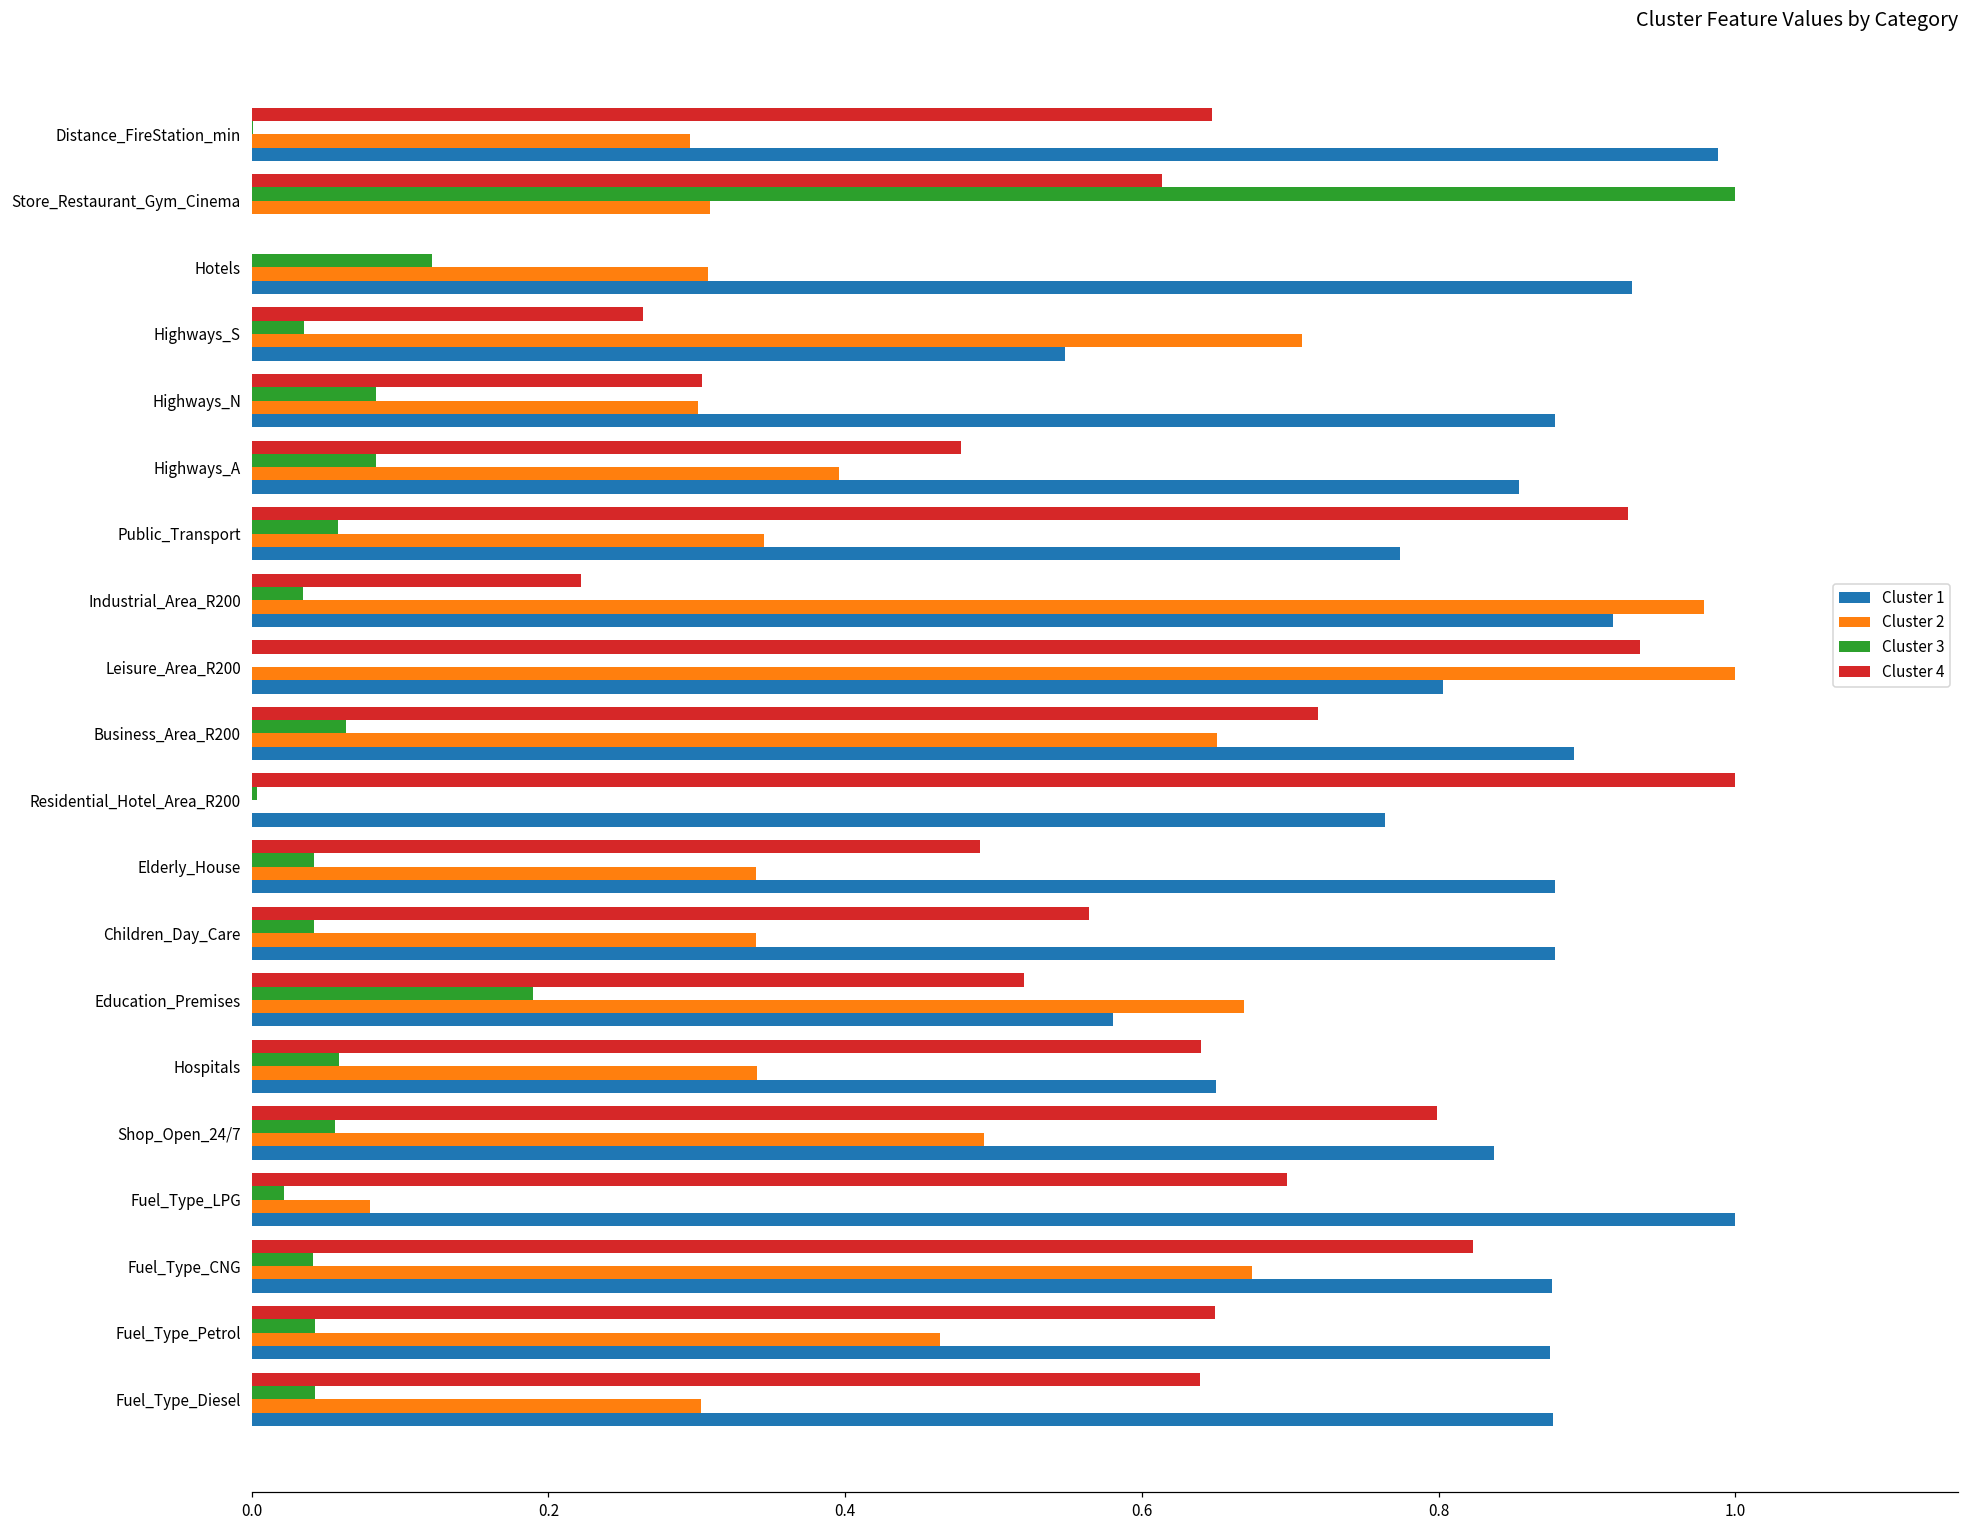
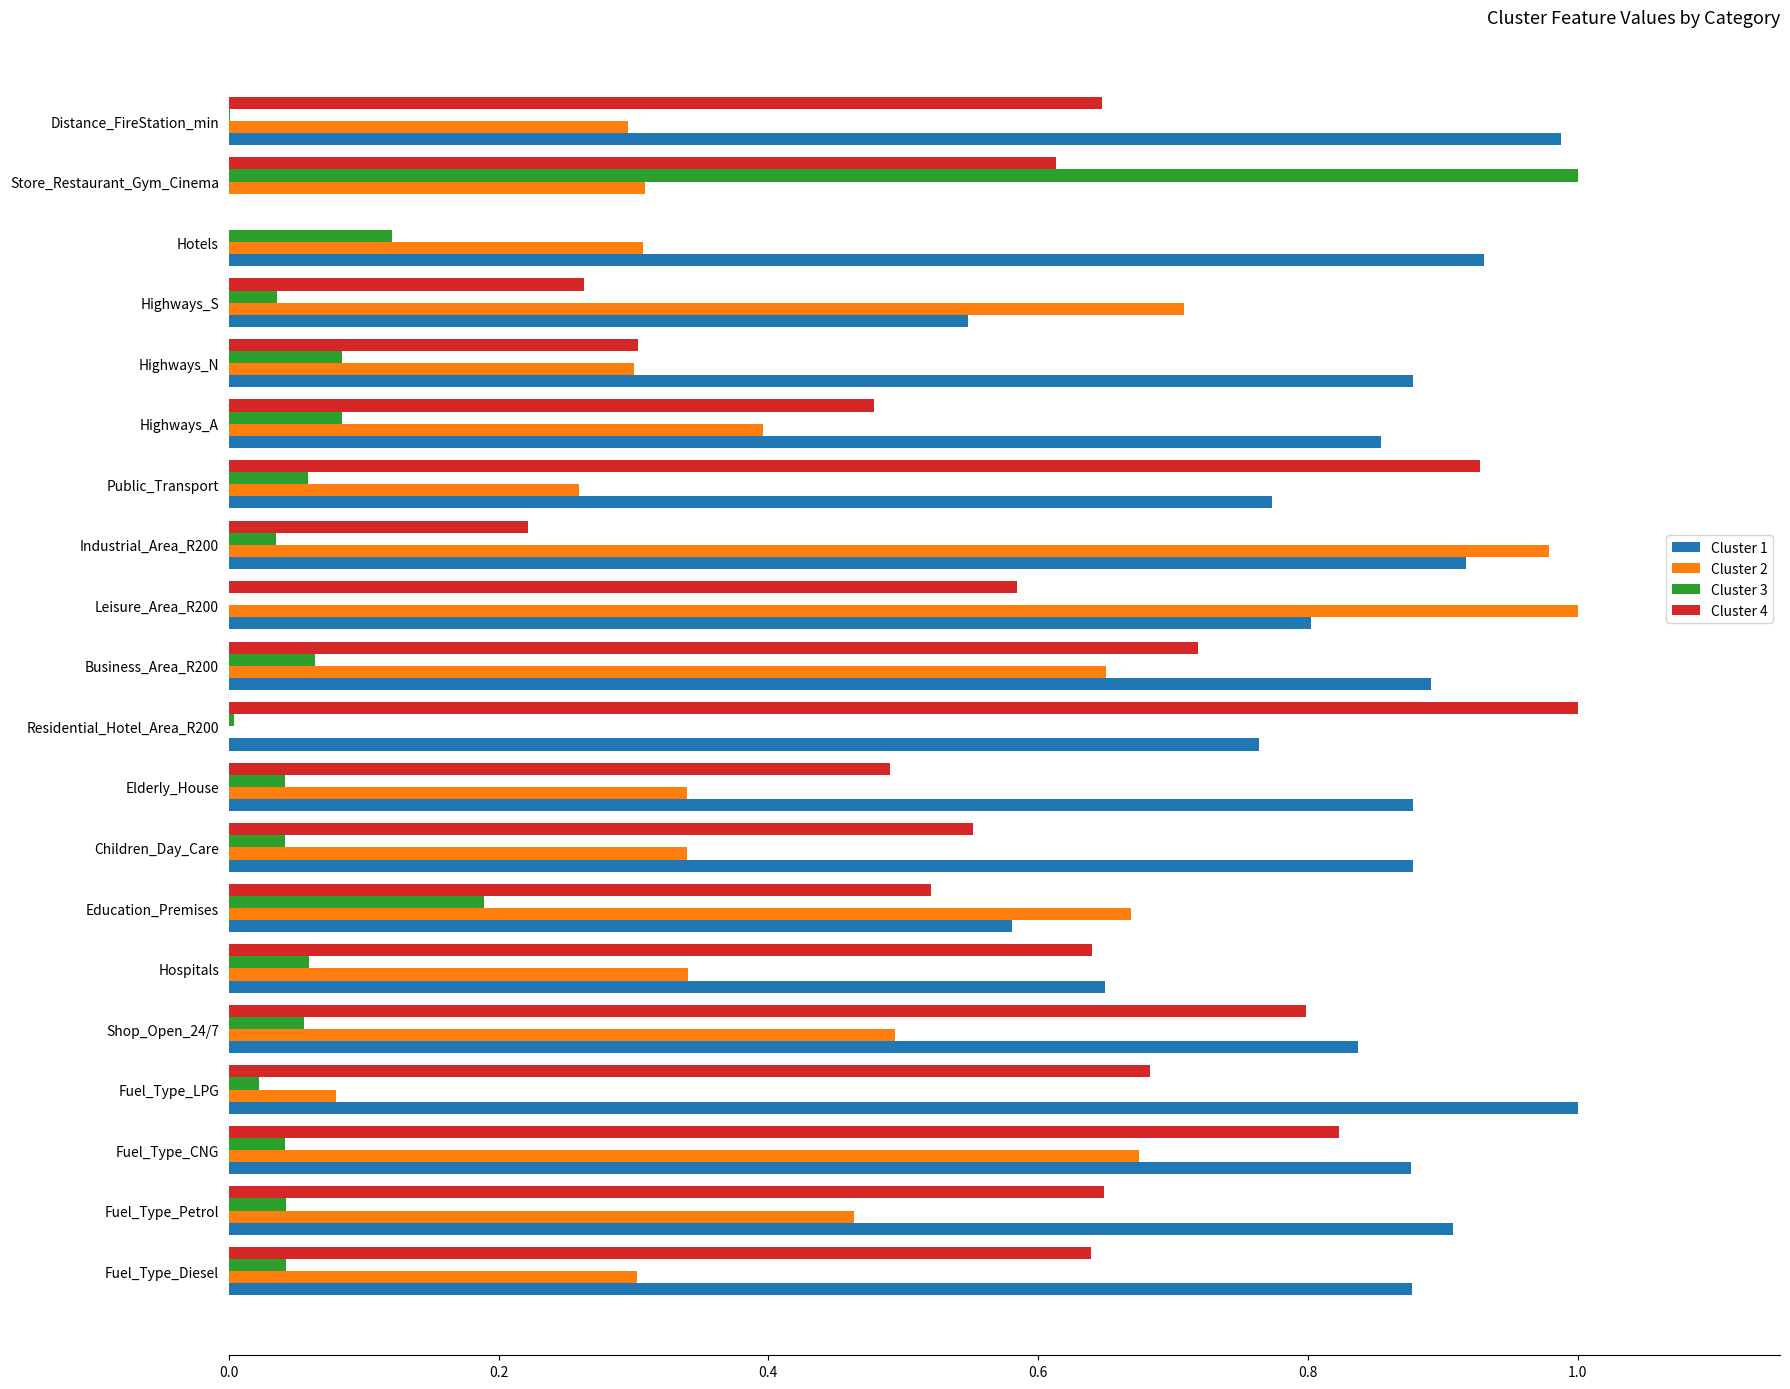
  {
    "Cluster 1": {
      "Distance_FireStation_min": 0.988,
      "Store_Restaurant_Gym_Cinema": 0.000,
      "Hotels": 0.930,
      "Highways_S": 0.548,
      "Highways_N": 0.878,
      "Highways_A": 0.854,
      "Public_Transport": 0.774,
      "Industrial_Area_R200": 0.917,
      "Leisure_Area_R200": 0.803,
      "Business_Area_R200": 0.891,
      "Residential_Hotel_Area_R200": 0.764,
      "Elderly_House": 0.878,
      "Children_Day_Care": 0.878,
      "Education_Premises": 0.580,
      "Hospitals": 0.650,
      "Shop_Open_24/7": 0.837,
      "Fuel_Type_LPG": 1.000,
      "Fuel_Type_CNG": 0.876,
-     "Fuel_Type_Petrol": 0.875,
+     "Fuel_Type_Petrol": 0.907,
      "Fuel_Type_Diesel": 0.877
    },
    "Cluster 2": {
      "Distance_FireStation_min": 0.296,
      "Store_Restaurant_Gym_Cinema": 0.309,
      "Hotels": 0.307,
      "Highways_S": 0.708,
      "Highways_N": 0.301,
      "Highways_A": 0.396,
-     "Public_Transport": 0.345,
+     "Public_Transport": 0.260,
      "Industrial_Area_R200": 0.978,
      "Leisure_Area_R200": 1.000,
      "Business_Area_R200": 0.650,
      "Residential_Hotel_Area_R200": 0.000,
      "Elderly_House": 0.340,
      "Children_Day_Care": 0.340,
      "Education_Premises": 0.669,
      "Hospitals": 0.340,
      "Shop_Open_24/7": 0.494,
      "Fuel_Type_LPG": 0.080,
      "Fuel_Type_CNG": 0.674,
      "Fuel_Type_Petrol": 0.464,
      "Fuel_Type_Diesel": 0.303
    },
    "Cluster 3": {
      "Store_Restaurant_Gym_Cinema": 1.000,
      "Hotels": 0.121,
      "Highways_S": 0.035,
      "Highways_N": 0.084,
      "Highways_A": 0.084,
      "Public_Transport": 0.058,
      "Industrial_Area_R200": 0.035,
      "Leisure_Area_R200": 0.000,
      "Business_Area_R200": 0.064,
      "Residential_Hotel_Area_R200": 0.004,
      "Elderly_House": 0.042,
      "Children_Day_Care": 0.042,
      "Education_Premises": 0.189,
      "Hospitals": 0.059,
      "Shop_Open_24/7": 0.056,
      "Fuel_Type_LPG": 0.022,
      "Fuel_Type_CNG": 0.041,
      "Fuel_Type_Petrol": 0.042,
      "Fuel_Type_Diesel": 0.042
    },
    "Cluster 4": {
      "Distance_FireStation_min": 0.647,
      "Store_Restaurant_Gym_Cinema": 0.613,
      "Hotels": 0.000,
      "Highways_S": 0.264,
      "Highways_N": 0.303,
      "Highways_A": 0.478,
      "Public_Transport": 0.927,
      "Industrial_Area_R200": 0.222,
-     "Leisure_Area_R200": 0.935,
+     "Leisure_Area_R200": 0.584,
      "Business_Area_R200": 0.719,
      "Residential_Hotel_Area_R200": 1.000,
      "Elderly_House": 0.491,
-     "Children_Day_Care": 0.564,
+     "Children_Day_Care": 0.552,
      "Education_Premises": 0.520,
      "Hospitals": 0.640,
      "Shop_Open_24/7": 0.799,
-     "Fuel_Type_LPG": 0.698,
+     "Fuel_Type_LPG": 0.683,
      "Fuel_Type_CNG": 0.823,
      "Fuel_Type_Petrol": 0.649,
      "Fuel_Type_Diesel": 0.639
    }
  }
